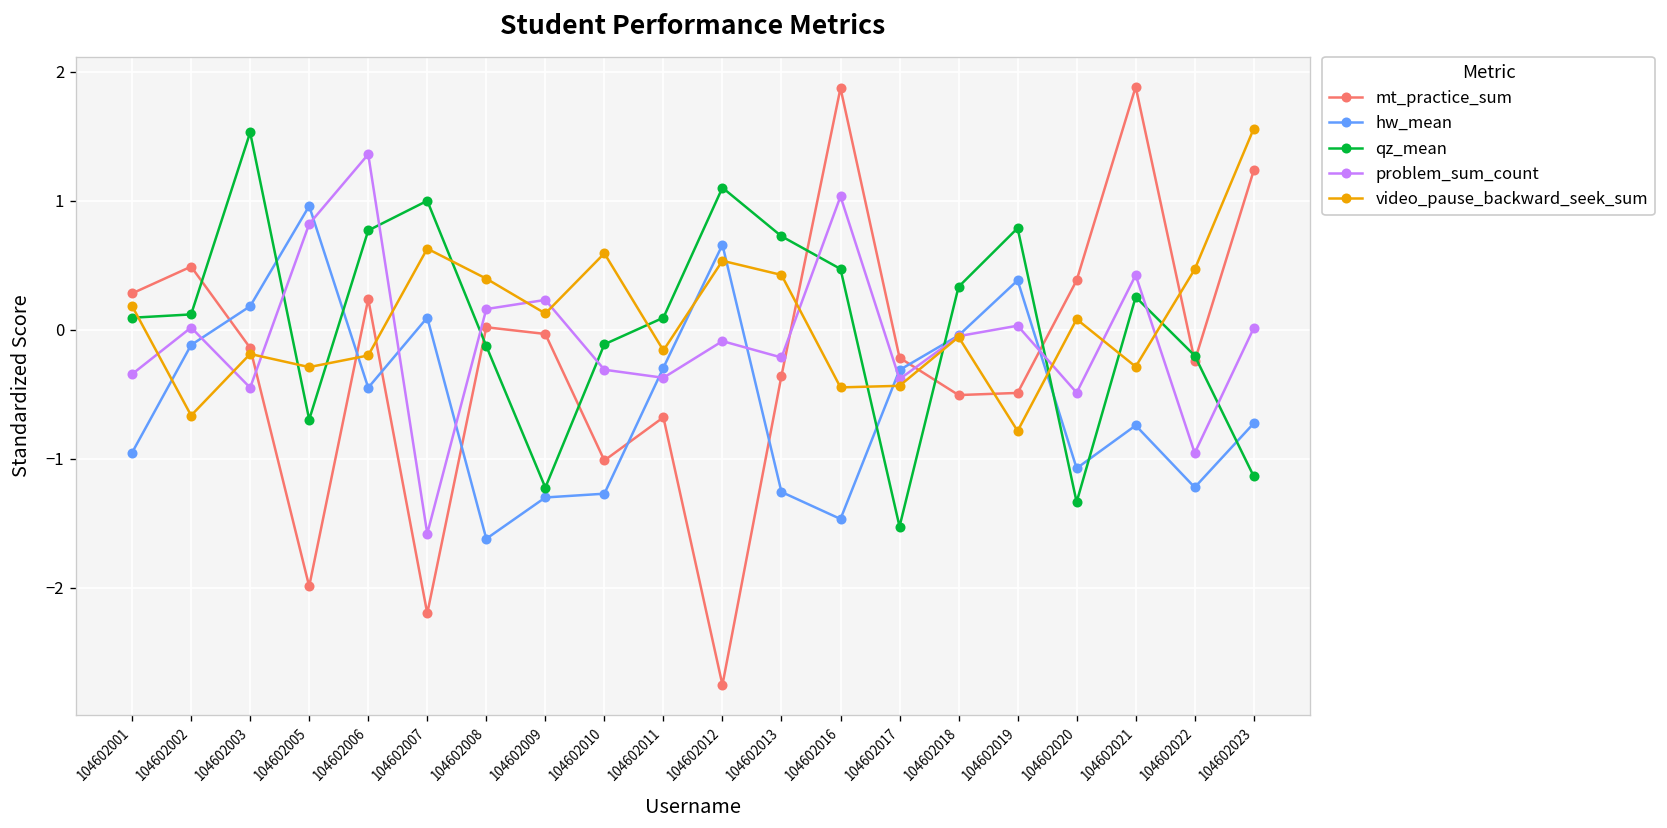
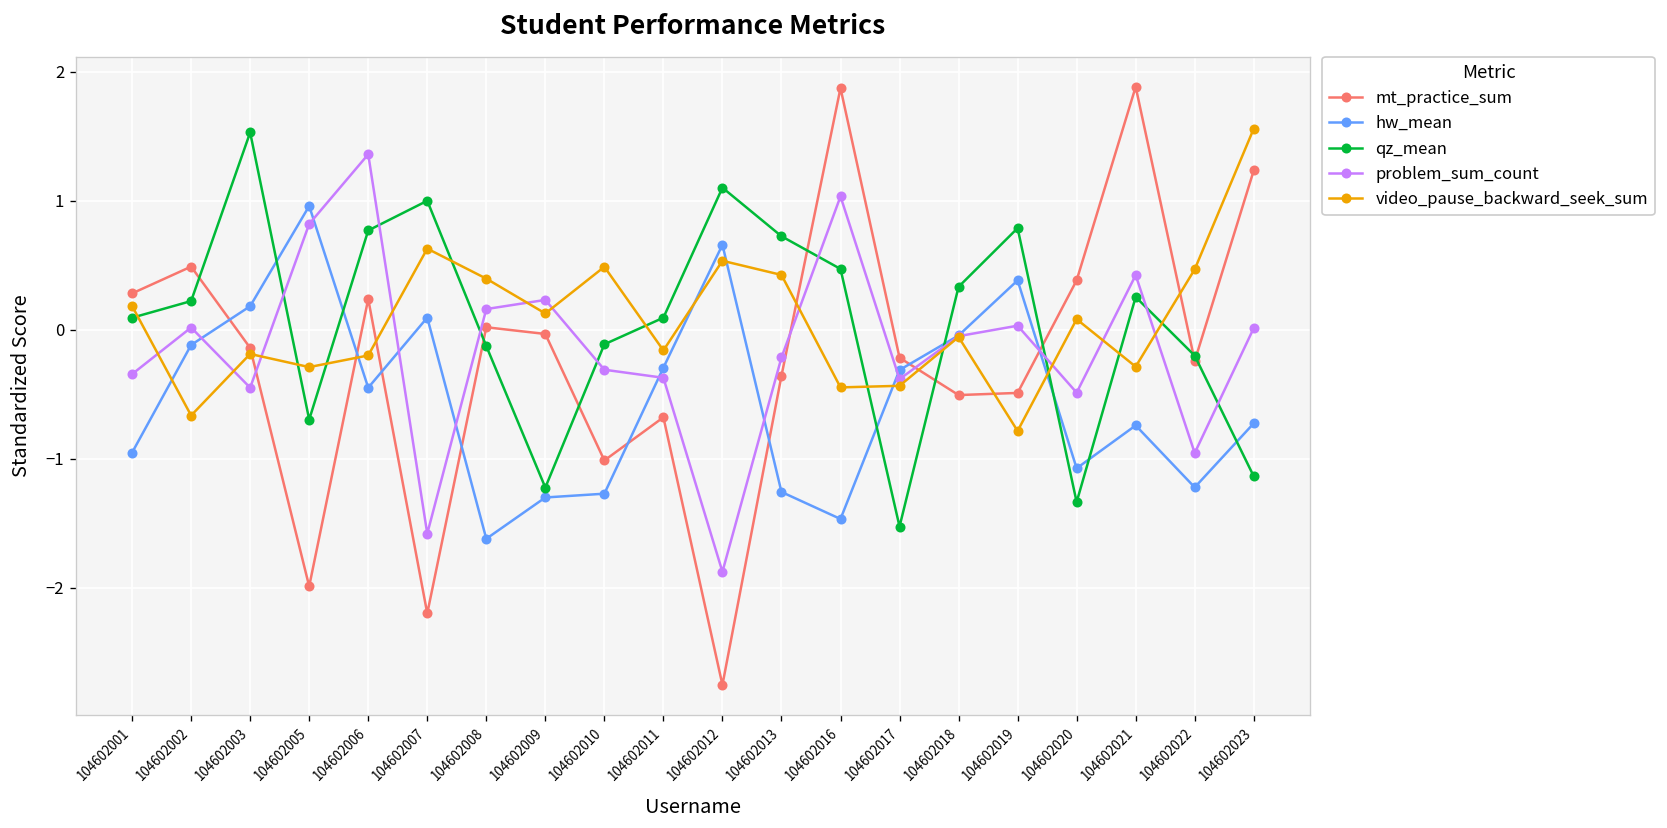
  {
    "mt_practice_sum": {
      "104602001": 0.28,
      "104602002": 0.49,
      "104602003": -0.14,
      "104602005": -1.99,
      "104602006": 0.24,
      "104602007": -2.20,
      "104602008": 0.02,
      "104602009": -0.03,
      "104602010": -1.01,
      "104602011": -0.68,
      "104602012": -2.75,
      "104602013": -0.36,
      "104602016": 1.87,
      "104602017": -0.22,
      "104602018": -0.51,
      "104602019": -0.49,
      "104602020": 0.38,
      "104602021": 1.88,
      "104602022": -0.24,
      "104602023": 1.23
    },
    "hw_mean": {
      "104602001": -0.95,
      "104602002": -0.12,
      "104602003": 0.18,
      "104602005": 0.96,
      "104602006": -0.45,
      "104602007": 0.09,
      "104602008": -1.62,
      "104602009": -1.30,
      "104602010": -1.27,
      "104602011": -0.29,
      "104602012": 0.66,
      "104602013": -1.26,
      "104602016": -1.47,
      "104602017": -0.31,
      "104602019": 0.38,
      "104602020": -1.07,
      "104602021": -0.74,
      "104602022": -1.22,
      "104602023": -0.72
    },
    "qz_mean": {
      "104602001": 0.09,
-     "104602002": 0.12,
+     "104602002": 0.22,
      "104602003": 1.53,
      "104602005": -0.70,
      "104602006": 0.77,
      "104602007": 1.00,
      "104602008": -0.13,
      "104602009": -1.22,
      "104602010": -0.11,
      "104602011": 0.09,
      "104602012": 1.10,
      "104602013": 0.73,
      "104602016": 0.47,
      "104602017": -1.52,
      "104602018": 0.33,
      "104602019": 0.79,
      "104602020": -1.34,
      "104602021": 0.25,
      "104602022": -0.20,
      "104602023": -1.14
    },
    "problem_sum_count": {
      "104602001": -0.34,
      "104602002": 0.02,
      "104602003": -0.45,
      "104602005": 0.82,
      "104602006": 1.36,
      "104602007": -1.58,
      "104602008": 0.16,
      "104602009": 0.23,
      "104602010": -0.31,
      "104602011": -0.37,
-     "104602012": -0.09,
+     "104602012": -1.88,
      "104602013": -0.21,
      "104602016": 1.03,
      "104602017": -0.38,
      "104602019": 0.03,
      "104602020": -0.49,
      "104602021": 0.42,
      "104602022": -0.96,
      "104602023": 0.01
    },
    "video_pause_backward_seek_sum": {
      "104602001": 0.18,
      "104602002": -0.66,
      "104602003": -0.19,
      "104602005": -0.29,
      "104602006": -0.20,
      "104602007": 0.63,
      "104602008": 0.40,
      "104602009": 0.13,
-     "104602010": 0.59,
+     "104602010": 0.49,
      "104602011": -0.16,
      "104602012": 0.53,
      "104602013": 0.43,
      "104602016": -0.45,
      "104602017": -0.43,
      "104602019": -0.78,
      "104602020": 0.08,
      "104602021": -0.29,
      "104602022": 0.47,
      "104602023": 1.56
    }
  }
